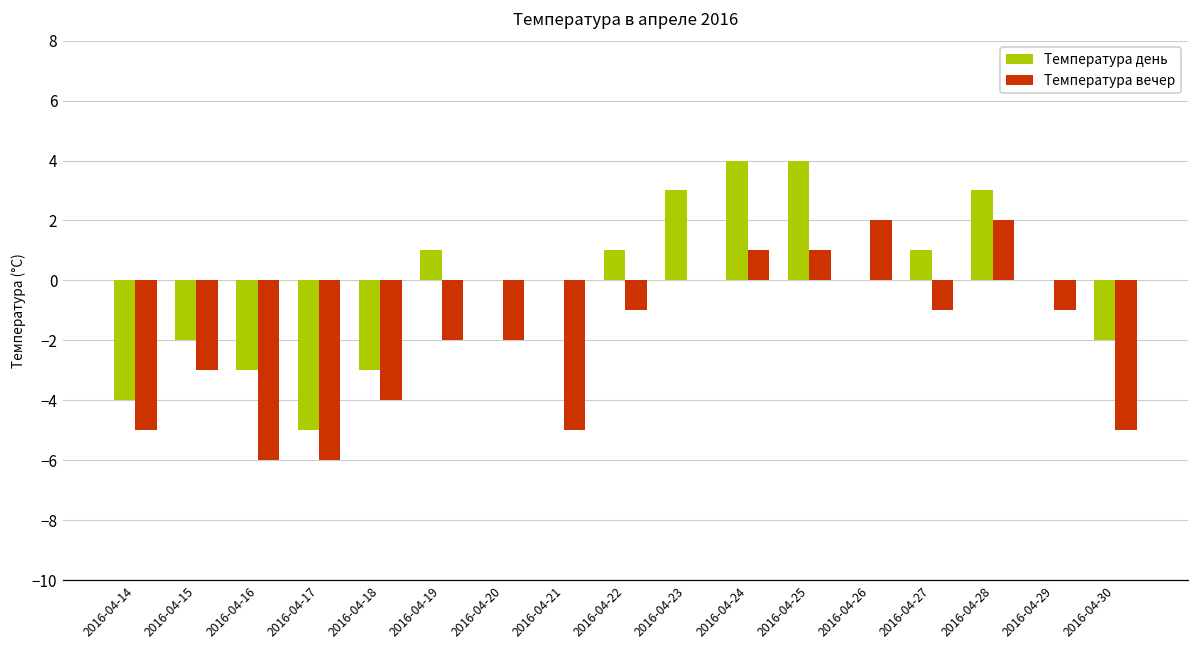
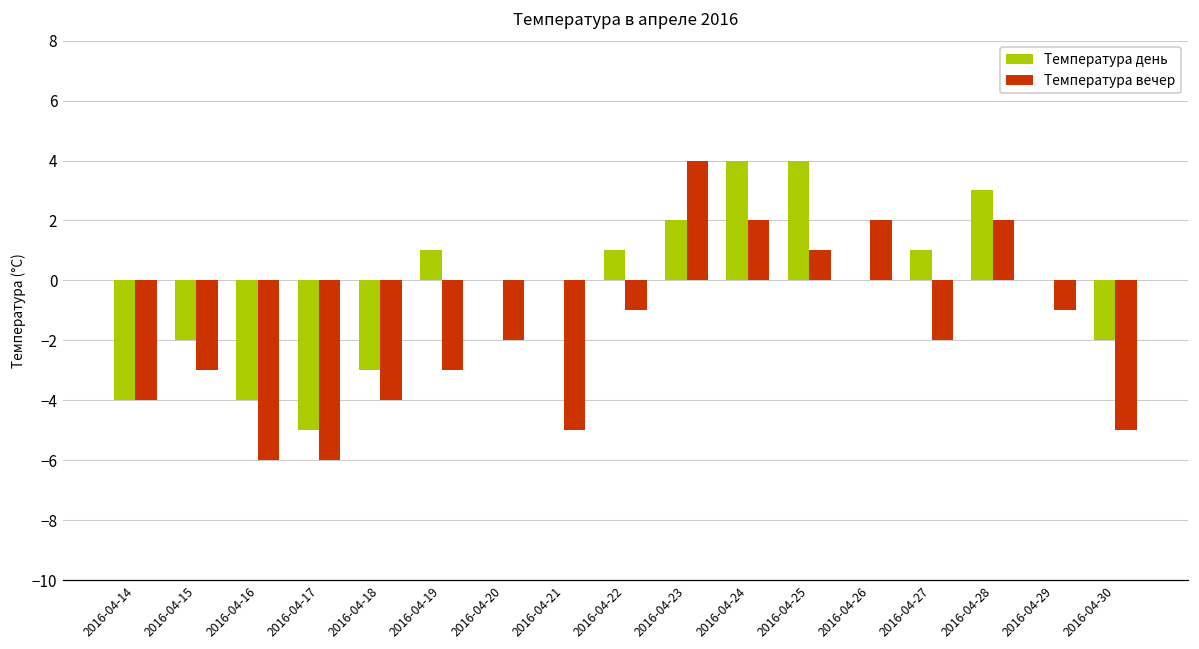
  {
    "Температура день": {
      "2016-04-14": -4,
      "2016-04-15": -2,
-     "2016-04-16": -3,
+     "2016-04-16": -4,
      "2016-04-17": -5,
      "2016-04-18": -3,
      "2016-04-19": 1,
      "2016-04-20": 0,
      "2016-04-21": 0,
      "2016-04-22": 1,
-     "2016-04-23": 3,
+     "2016-04-23": 2,
      "2016-04-24": 4,
      "2016-04-25": 4,
      "2016-04-26": 0,
      "2016-04-27": 1,
      "2016-04-28": 3,
      "2016-04-29": 0,
      "2016-04-30": -2
    },
    "Температура вечер": {
-     "2016-04-14": -5,
+     "2016-04-14": -4,
      "2016-04-15": -3,
      "2016-04-16": -6,
      "2016-04-17": -6,
      "2016-04-18": -4,
-     "2016-04-19": -2,
+     "2016-04-19": -3,
      "2016-04-20": -2,
      "2016-04-21": -5,
      "2016-04-22": -1,
-     "2016-04-23": 0,
-     "2016-04-24": 1,
+     "2016-04-23": 4,
+     "2016-04-24": 2,
      "2016-04-25": 1,
      "2016-04-26": 2,
-     "2016-04-27": -1,
+     "2016-04-27": -2,
      "2016-04-28": 2,
      "2016-04-29": -1,
      "2016-04-30": -5
    }
  }
